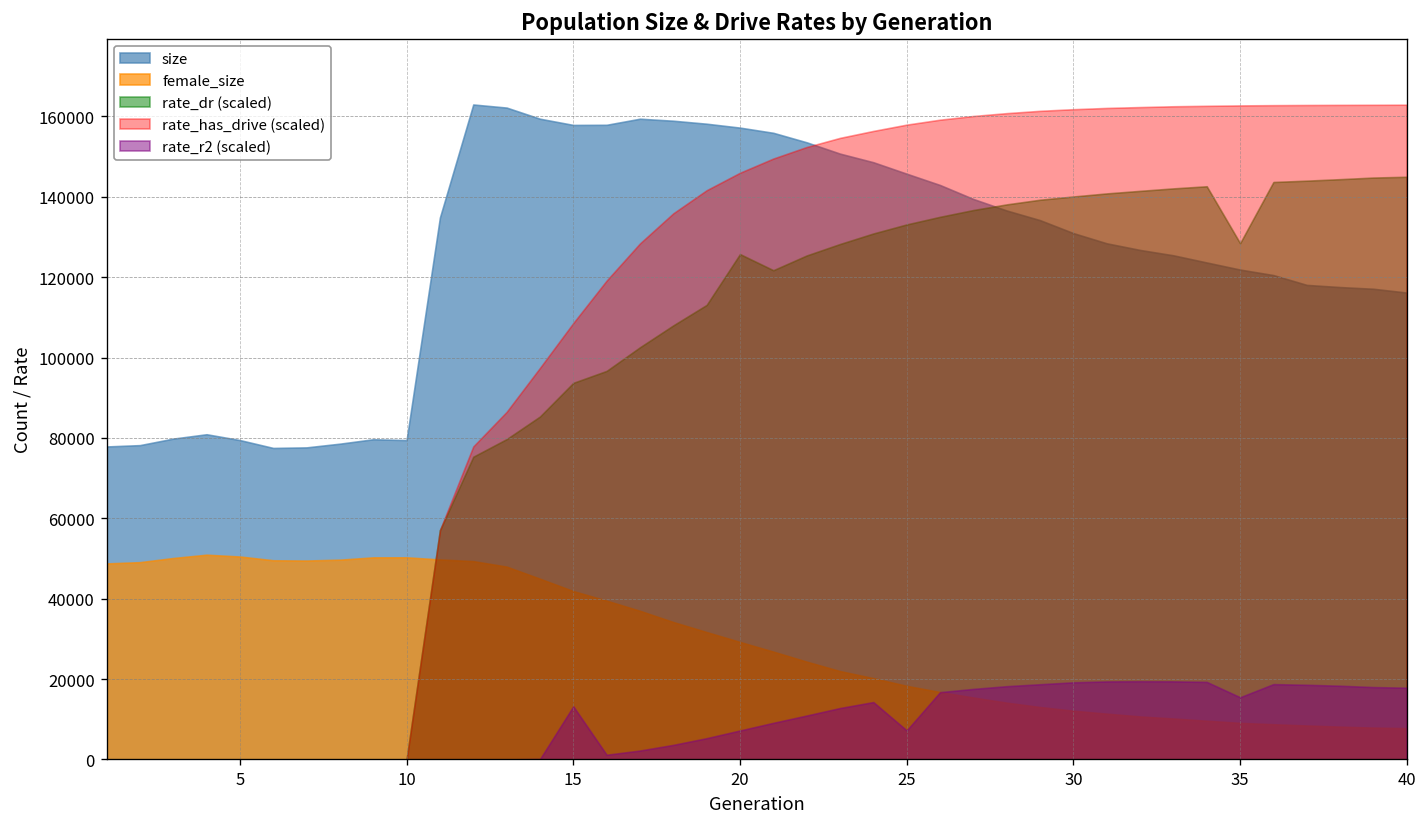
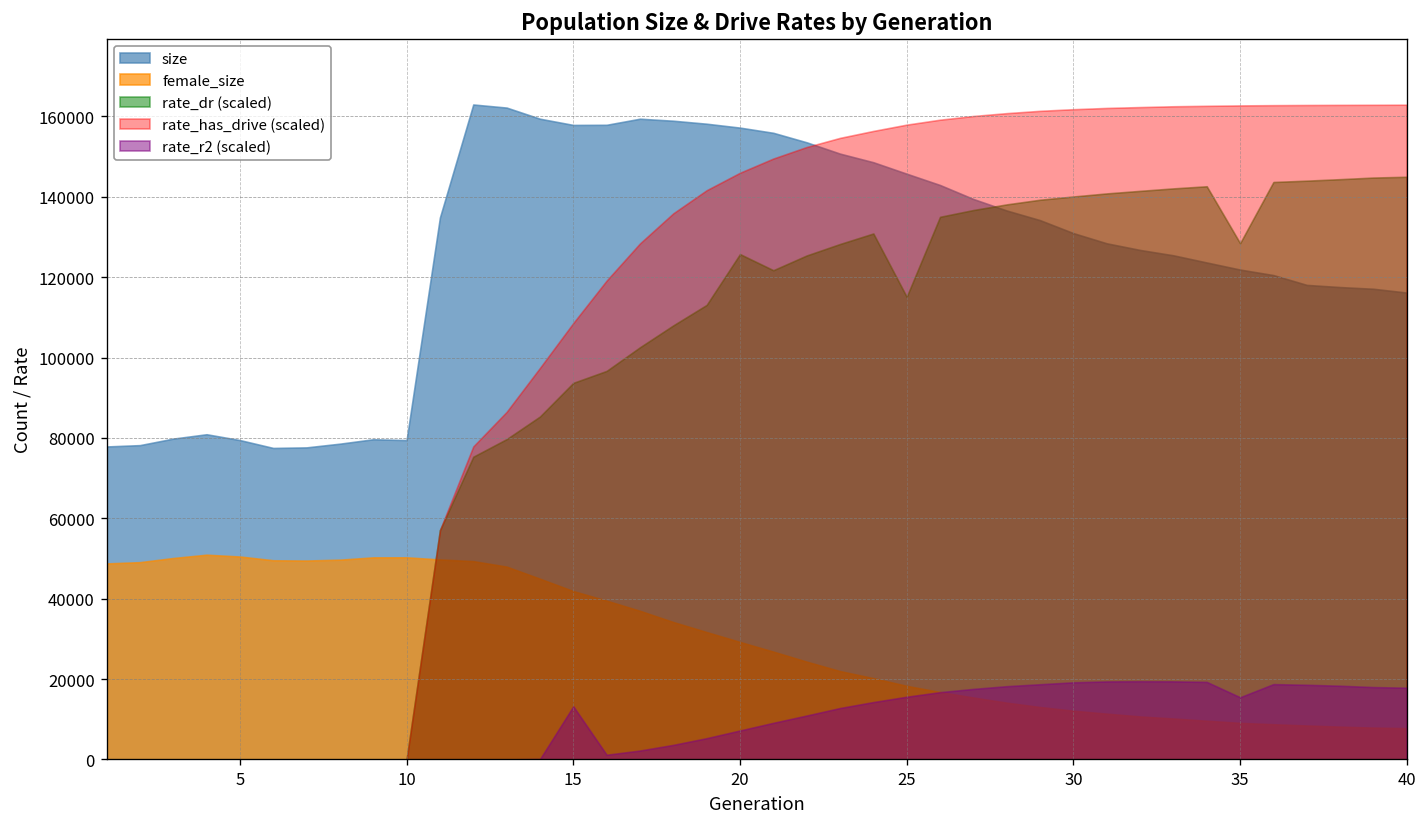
  {
    "size": {
      "5": 79000,
      "10": 79000,
      "15": 158000,
      "20": 157000,
      "25": 146000,
      "30": 131000,
      "35": 122000,
      "40": 116000
    },
    "female_size": {
      "5": 50000,
      "10": 50000,
      "15": 42000,
      "20": 29000,
      "25": 18000,
      "30": 12000,
      "35": 9000,
      "40": 8000
    },
    "rate_dr (scaled)": {
      "15": 94000,
      "20": 126000,
-     "25": 133000,
+     "25": 115000,
      "30": 140000,
      "35": 128000,
      "40": 145000
    },
    "rate_has_drive (scaled)": {
      "15": 109000,
      "20": 146000,
      "25": 158000,
      "30": 162000,
      "35": 163000,
      "40": 163000
    },
    "rate_r2 (scaled)": {
      "15": 13000,
      "20": 7000,
-     "25": 7000,
+     "25": 16000,
      "30": 19000,
      "35": 15000,
      "40": 18000
    }
  }
